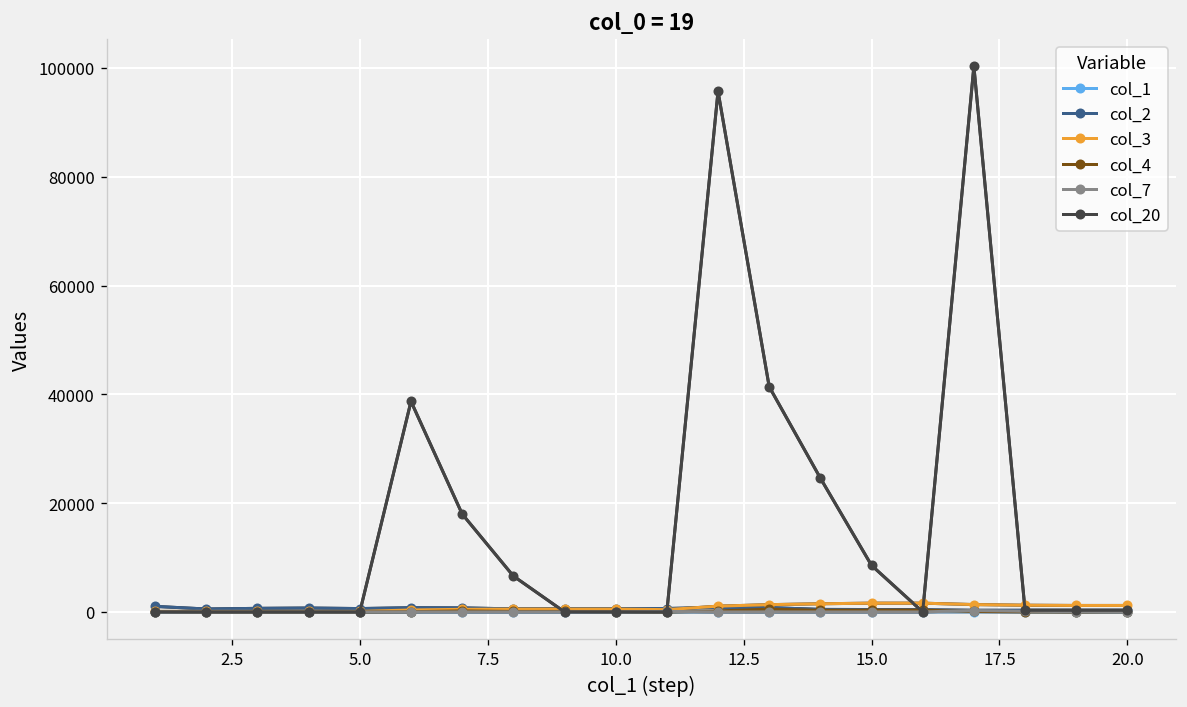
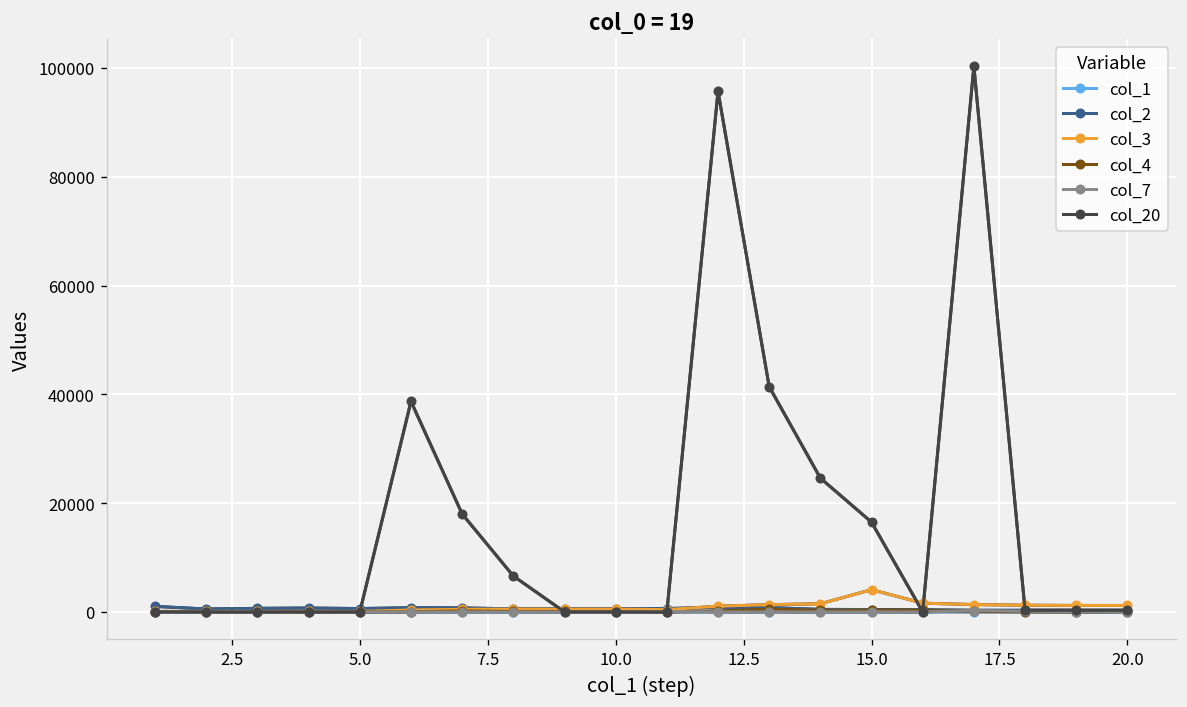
  {
    "col_3": {
-     "15.0": 2000,
+     "15.0": 4000,
      "20.0": 1000
    },
    "col_20": {
-     "15.0": 9000
+     "15.0": 17000
    }
  }
